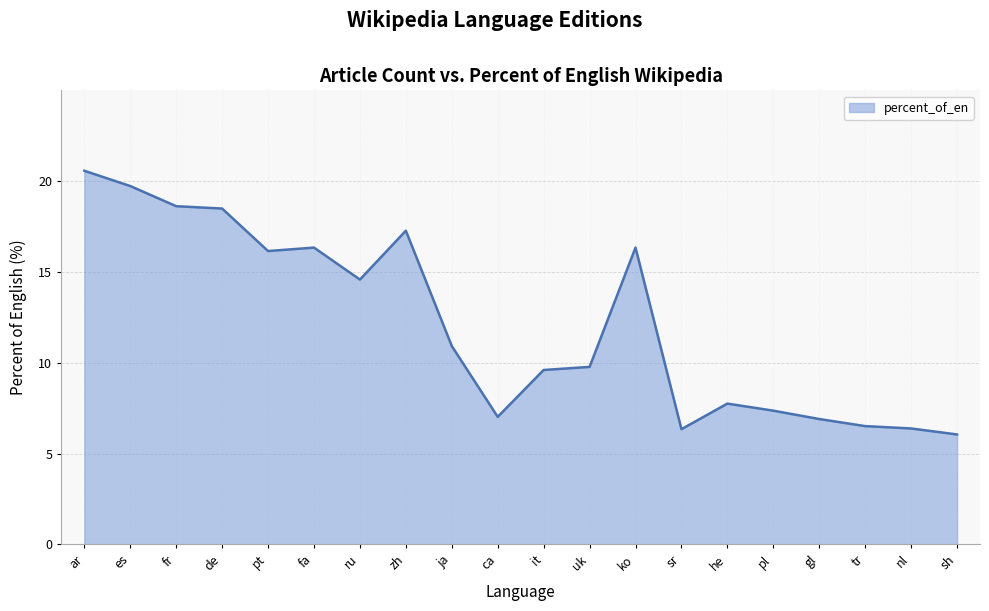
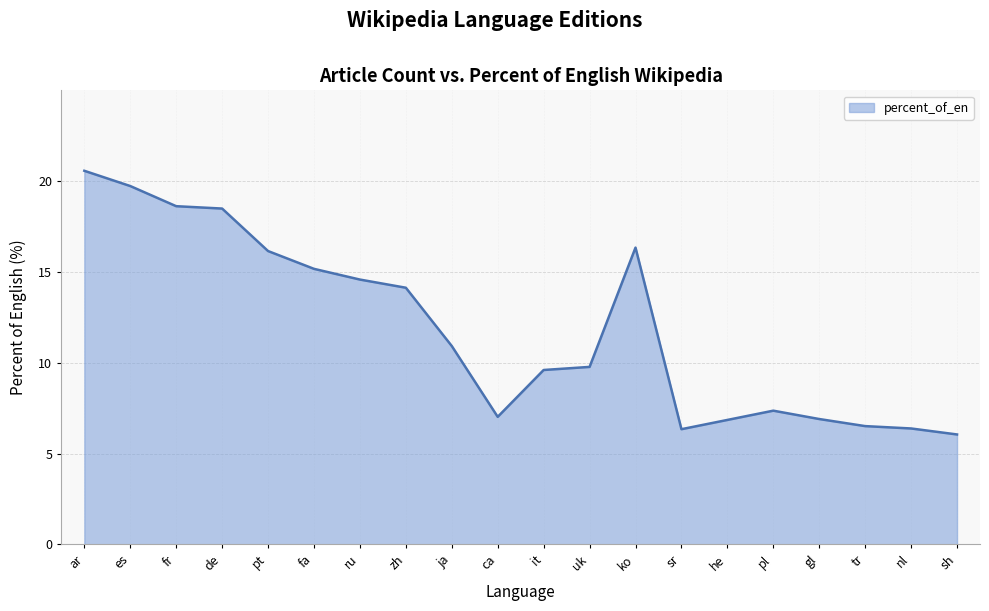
  {
    "ar": 20.6,
    "es": 19.7,
    "fr": 18.6,
    "de": 18.5,
    "pt": 16.2,
-   "fa": 16.3,
+   "fa": 15.2,
    "ru": 14.6,
-   "zh": 17.3,
+   "zh": 14.1,
    "ja": 10.9,
    "ca": 7.0,
    "it": 9.6,
    "uk": 9.8,
    "ko": 16.3,
    "sr": 6.3,
-   "he": 7.8,
+   "he": 6.9,
    "pl": 7.4,
    "gl": 6.9,
    "tr": 6.5,
    "nl": 6.4,
    "sh": 6.1
  }
